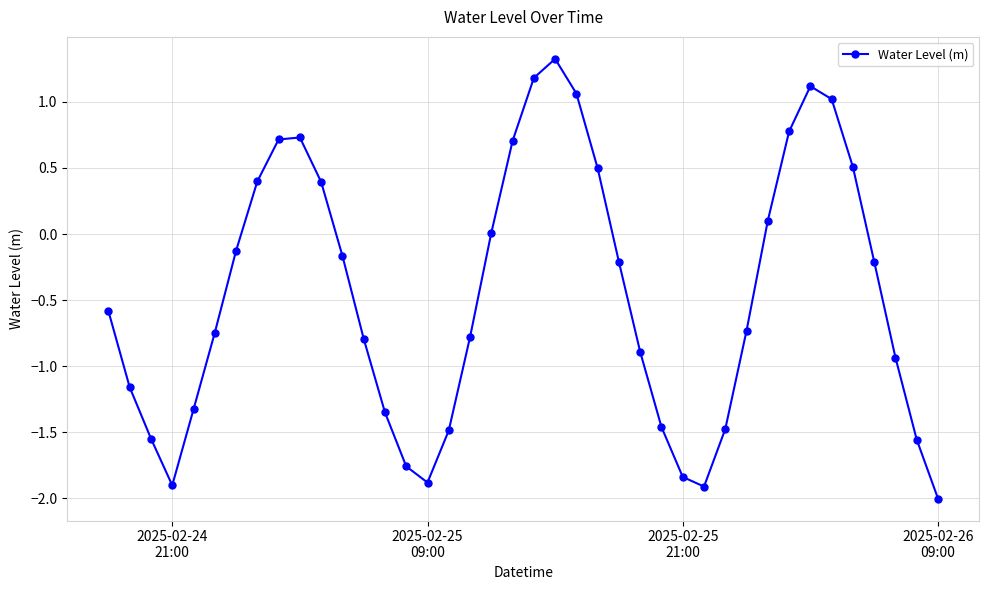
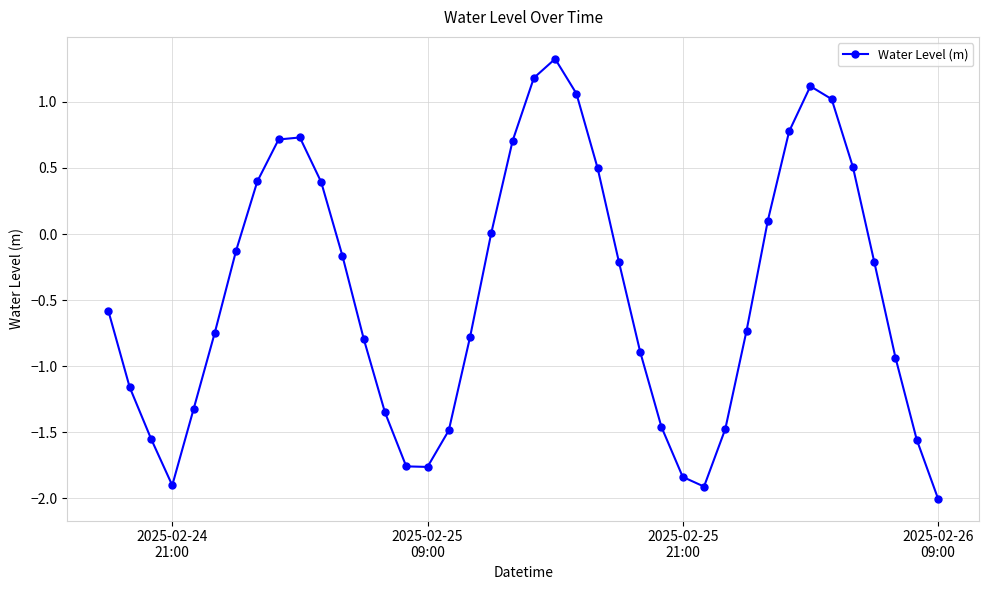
  {
    "2025-02-24 21:00": -1.90,
-   "2025-02-25 09:00": -1.88,
+   "2025-02-25 09:00": -1.76,
    "2025-02-25 21:00": -1.84,
    "2025-02-26 09:00": -2.00
  }
